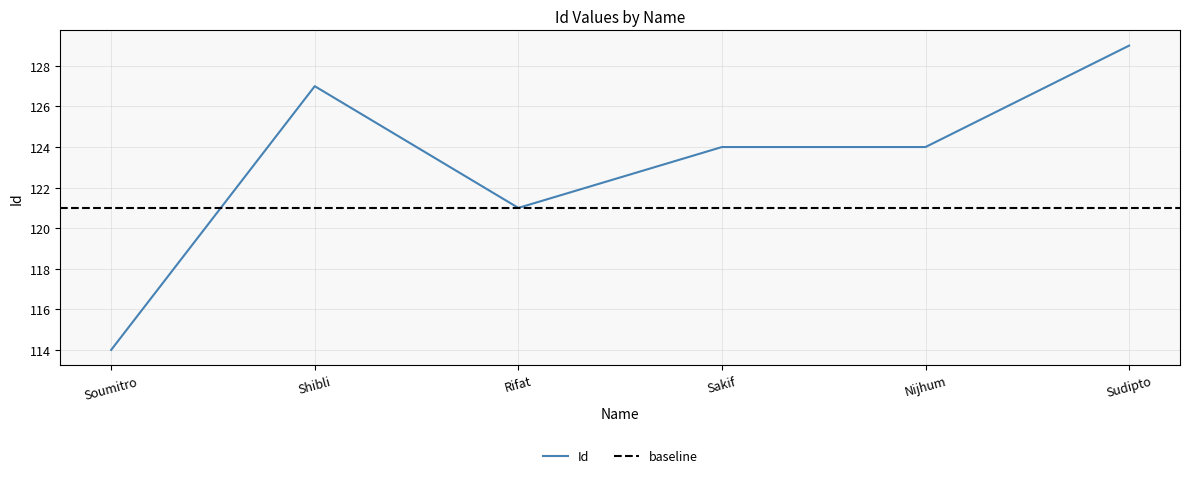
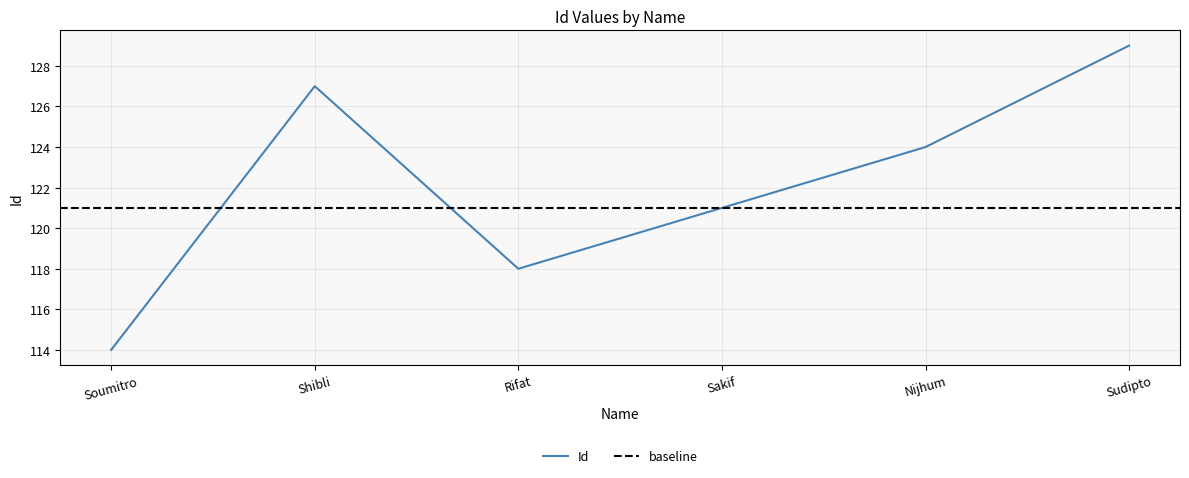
  {
    "Soumitro": 114,
    "Shibli": 127,
-   "Rifat": 121,
-   "Sakif": 124,
+   "Rifat": 118,
+   "Sakif": 121,
    "Nijhum": 124,
    "Sudipto": 129
  }
